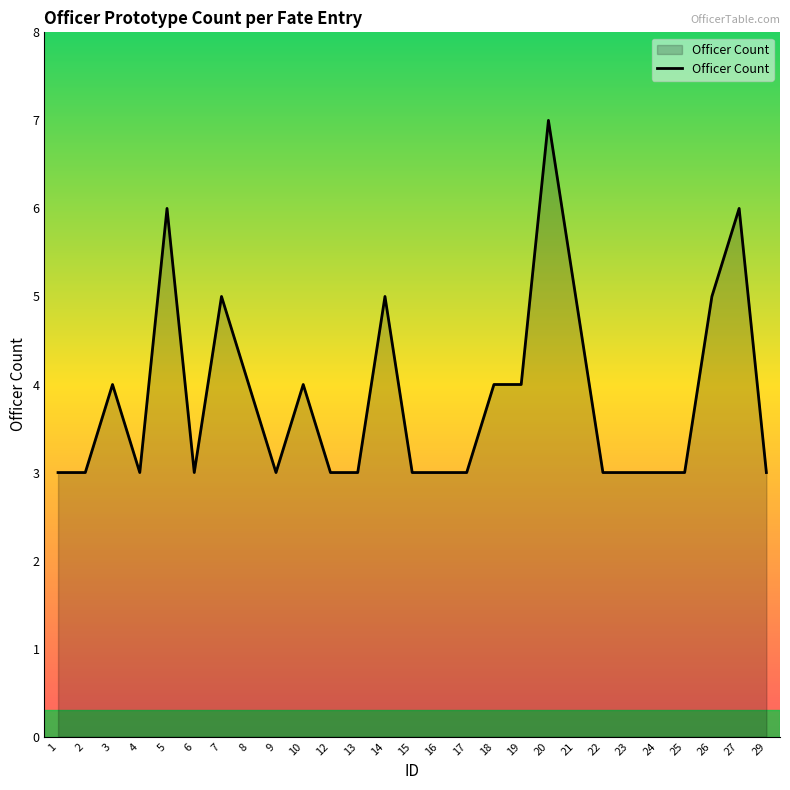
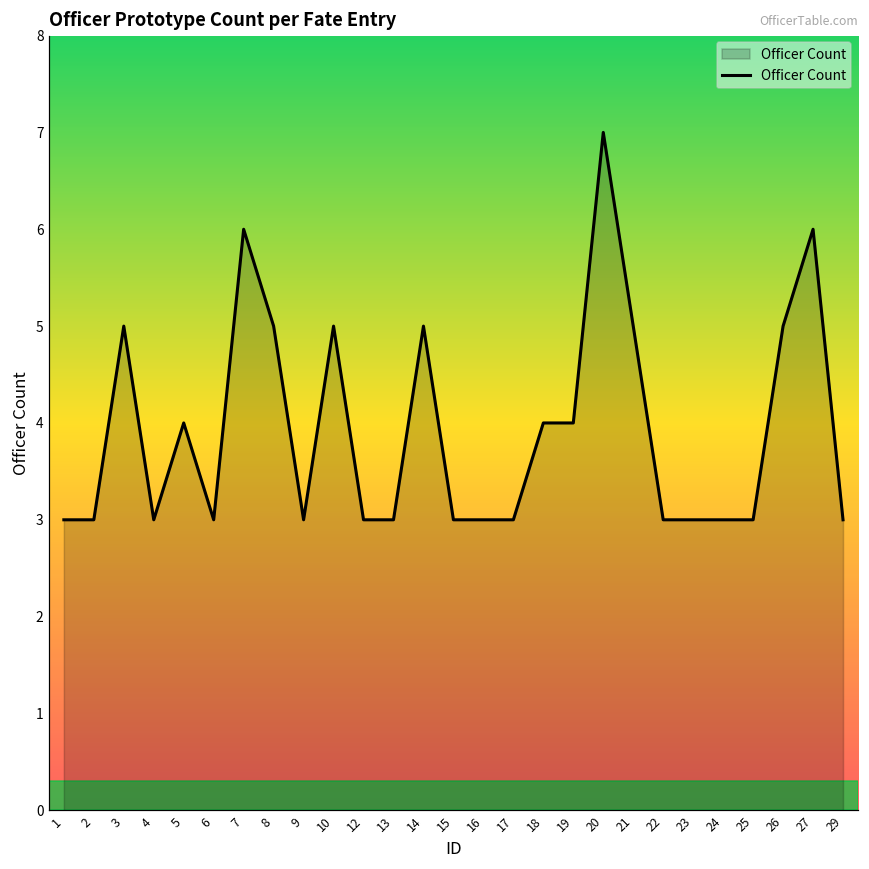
  {
    "1": 3,
    "2": 3,
-   "3": 4,
+   "3": 5,
    "4": 3,
-   "5": 6,
+   "5": 4,
    "6": 3,
-   "7": 5,
-   "8": 4,
+   "7": 6,
+   "8": 5,
    "9": 3,
-   "10": 4,
+   "10": 5,
    "12": 3,
    "13": 3,
    "14": 5,
    "15": 3,
    "16": 3,
    "17": 3,
    "18": 4,
    "19": 4,
    "20": 7,
    "21": 5,
    "22": 3,
    "23": 3,
    "24": 3,
    "25": 3,
    "26": 5,
    "27": 6,
    "29": 3
  }
